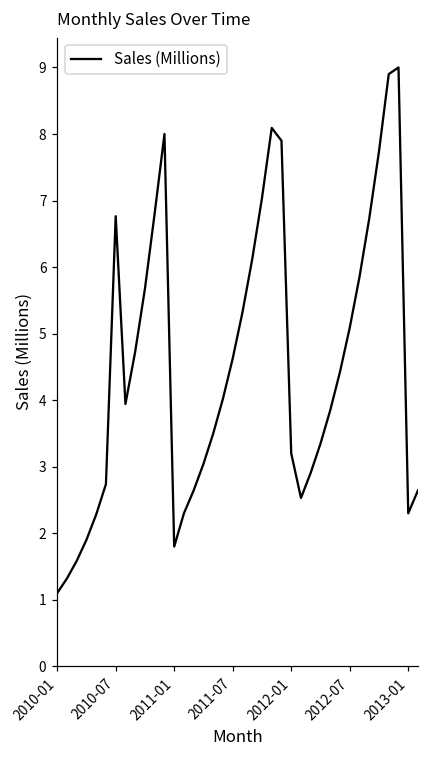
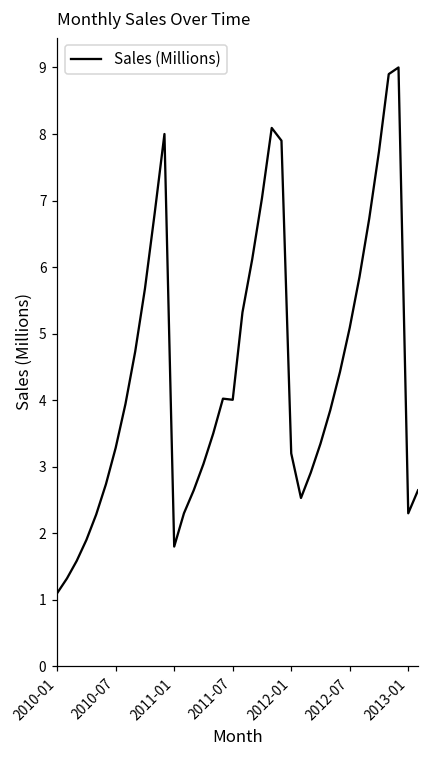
  {
    "2010-01": 1.1,
-   "2010-07": 6.8,
+   "2010-07": 3.3,
    "2011-01": 1.8,
-   "2011-07": 4.6,
+   "2011-07": 4.0,
    "2012-01": 3.2,
    "2012-07": 5.1,
    "2013-01": 2.3
  }
